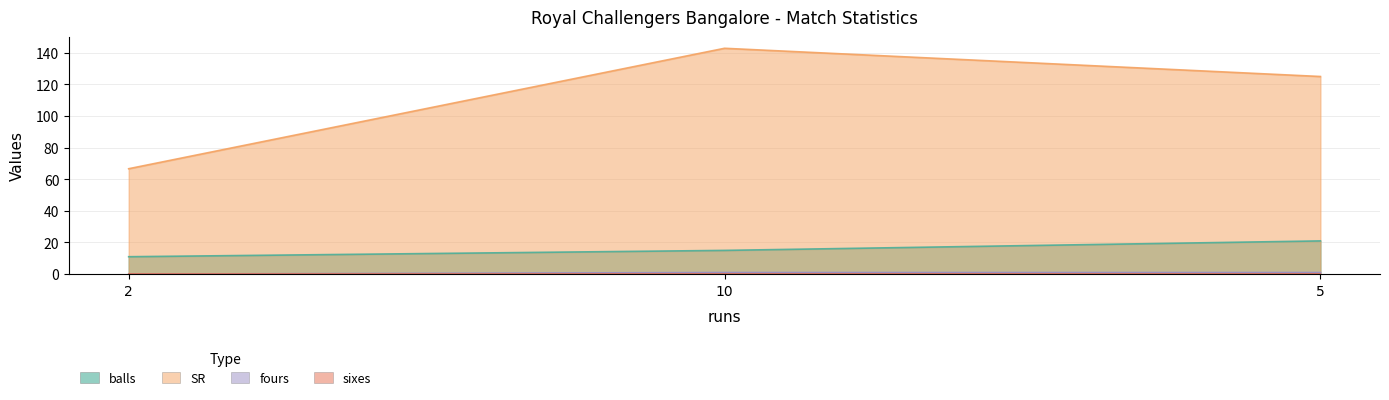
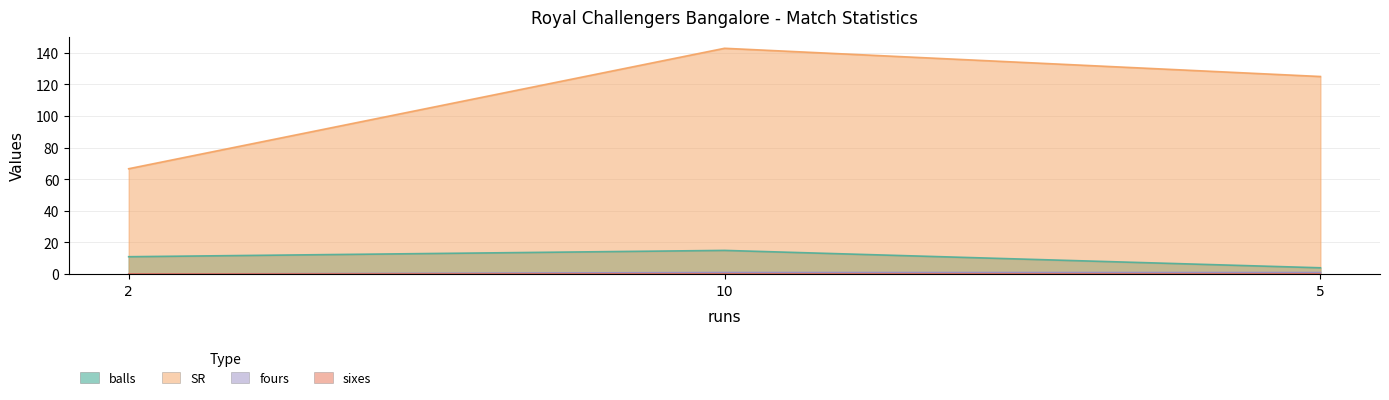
  {
    "balls": {
      "2": 11,
      "10": 15,
-     "5": 21
+     "5": 4
    }
  }
